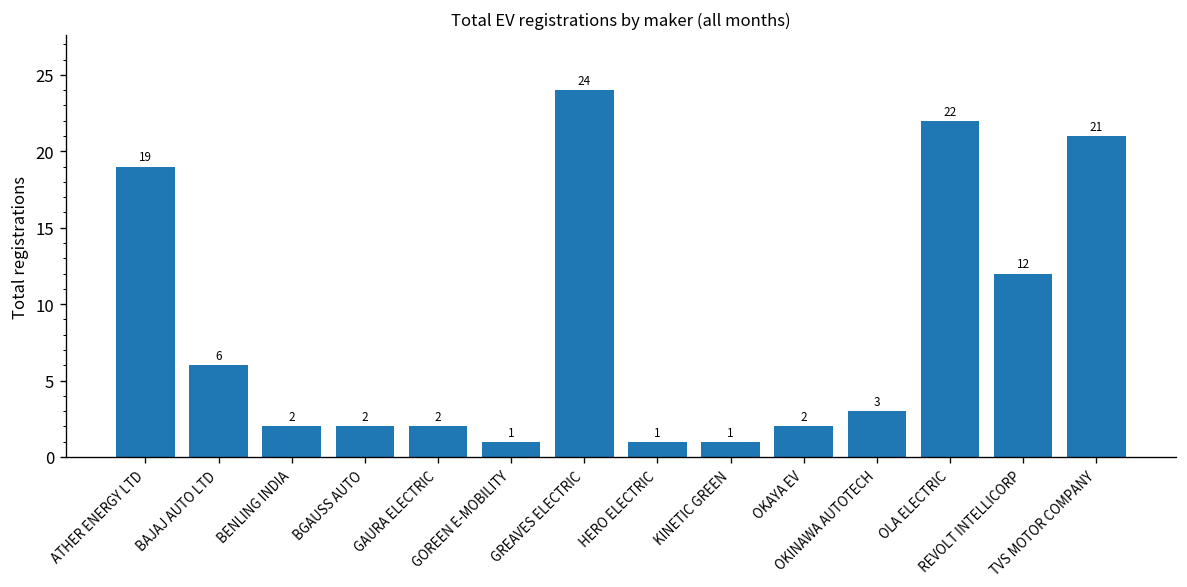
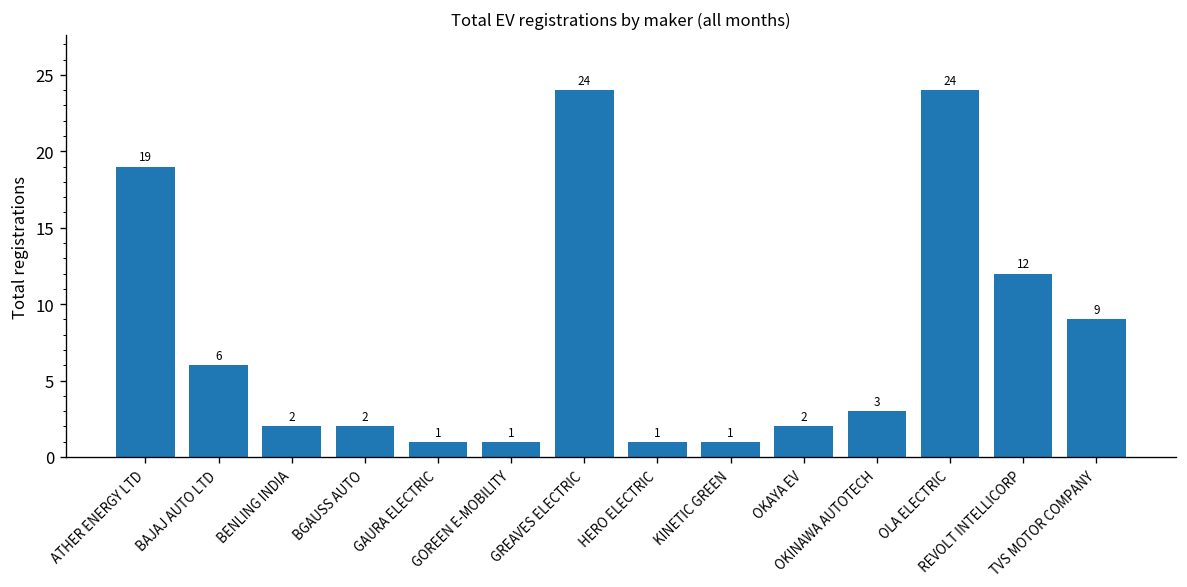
  {
    "ATHER ENERGY LTD": 19,
    "BAJAJ AUTO LTD": 6,
    "BENLING INDIA": 2,
    "BGAUSS AUTO": 2,
-   "GAURA ELECTRIC": 2,
+   "GAURA ELECTRIC": 1,
    "GOREEN E-MOBILITY": 1,
    "GREAVES ELECTRIC": 24,
    "HERO ELECTRIC": 1,
    "KINETIC GREEN": 1,
    "OKAYA EV": 2,
    "OKINAWA AUTOTECH": 3,
-   "OLA ELECTRIC": 22,
+   "OLA ELECTRIC": 24,
    "REVOLT INTELLICORP": 12,
-   "TVS MOTOR COMPANY": 21
+   "TVS MOTOR COMPANY": 9
  }
